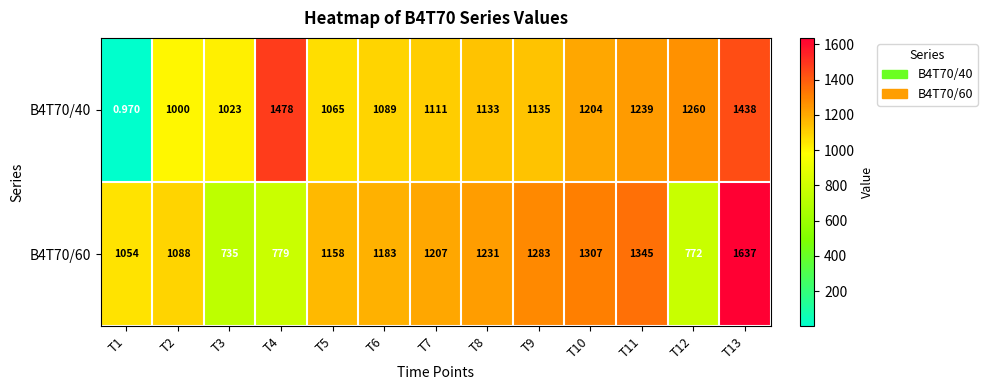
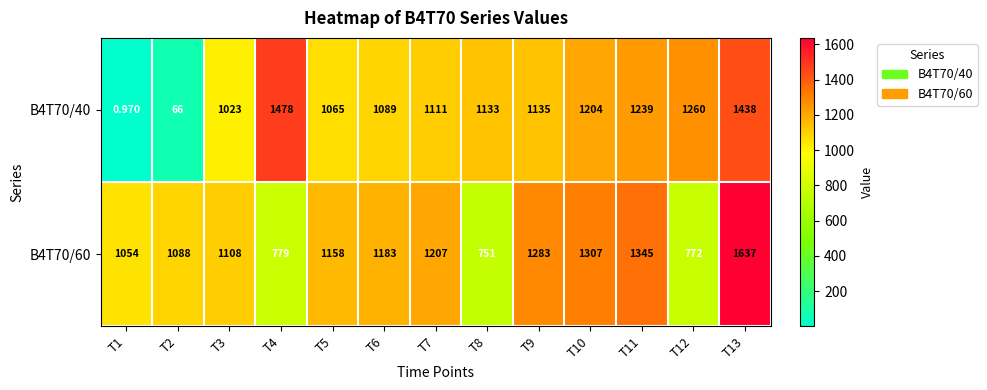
  {
    "B4T70/40": {
      "T1": 0.970,
-     "T2": 1000,
+     "T2": 66,
      "T3": 1023,
      "T4": 1478,
      "T5": 1065,
      "T6": 1089,
      "T7": 1111,
      "T8": 1133,
      "T9": 1135,
      "T10": 1204,
      "T11": 1239,
      "T12": 1260,
      "T13": 1438
    },
    "B4T70/60": {
      "T1": 1054,
      "T2": 1088,
-     "T3": 735,
+     "T3": 1108,
      "T4": 779,
      "T5": 1158,
      "T6": 1183,
      "T7": 1207,
-     "T8": 1231,
+     "T8": 751,
      "T9": 1283,
      "T10": 1307,
      "T11": 1345,
      "T12": 772,
      "T13": 1637
    }
  }
